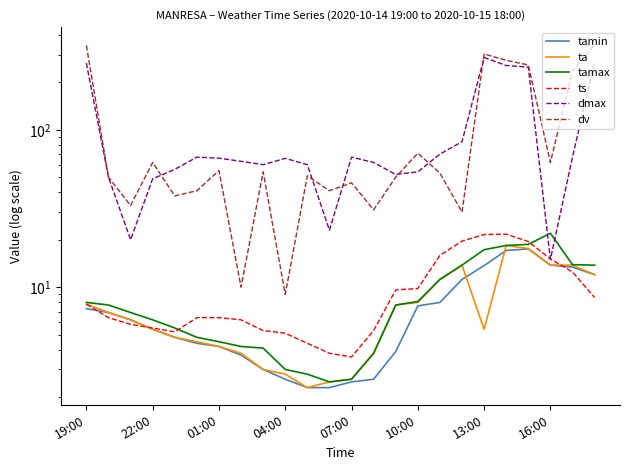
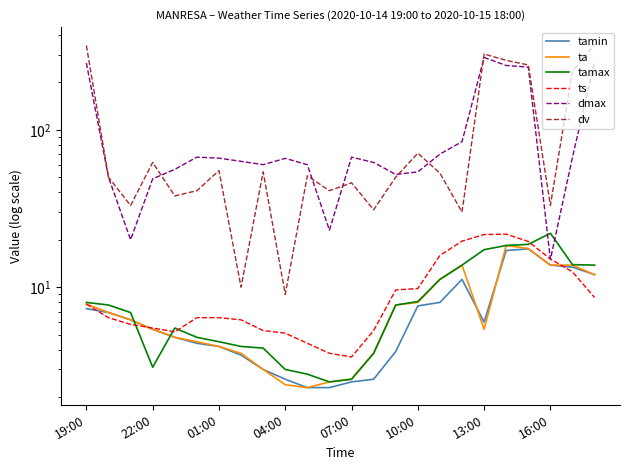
  {
    "tamin": {
      "19:00": 7,
      "04:00": 2.6,
      "07:00": 2.5,
      "10:00": 8,
-     "13:00": 14
+     "13:00": 6.0
    },
    "ta": {
-     "04:00": 2.8,
+     "04:00": 2.4,
      "13:00": 5.4
    },
    "tamax": {
-     "22:00": 6.2,
+     "22:00": 3.1,
      "01:00": 4.5,
      "04:00": 3.0,
      "13:00": 17,
      "16:00": 22
    },
    "ts": {
      "01:00": 6.4,
      "04:00": 5.1,
      "07:00": 3.6,
      "10:00": 10,
      "13:00": 22
    },
    "dmax": {
      "19:00": 270,
      "22:00": 49,
      "01:00": 66,
      "04:00": 66,
      "07:00": 67,
      "10:00": 54,
      "13:00": 290
    },
    "dv": {
      "19:00": 340,
      "22:00": 62,
      "01:00": 55,
      "04:00": 9,
      "07:00": 46,
      "10:00": 70,
      "13:00": 300,
-     "16:00": 62
+     "16:00": 33
    }
  }
